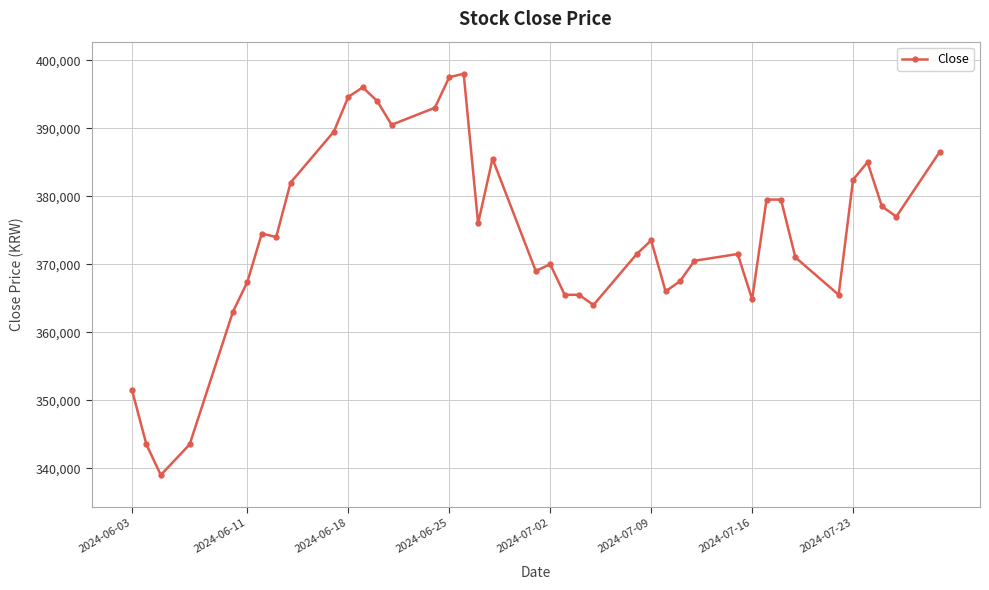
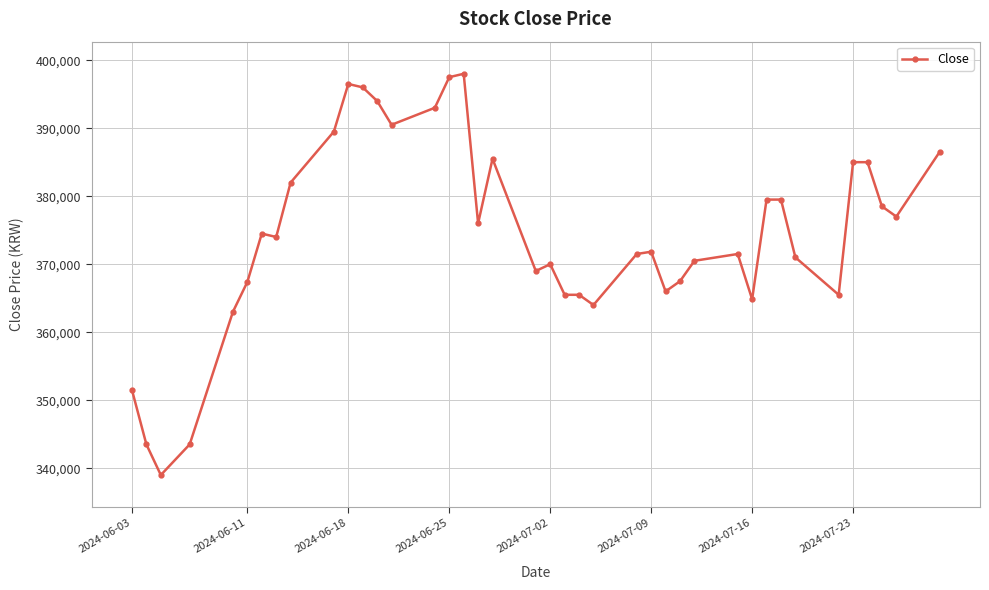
  {
    "2024-06-03": "352,000",
    "2024-06-11": "367,000",
-   "2024-06-18": "395,000",
+   "2024-06-18": "397,000",
    "2024-06-25": "398,000",
    "2024-07-02": "370,000",
-   "2024-07-09": "374,000",
+   "2024-07-09": "372,000",
    "2024-07-16": "365,000",
-   "2024-07-23": "382,000"
+   "2024-07-23": "385,000"
  }
